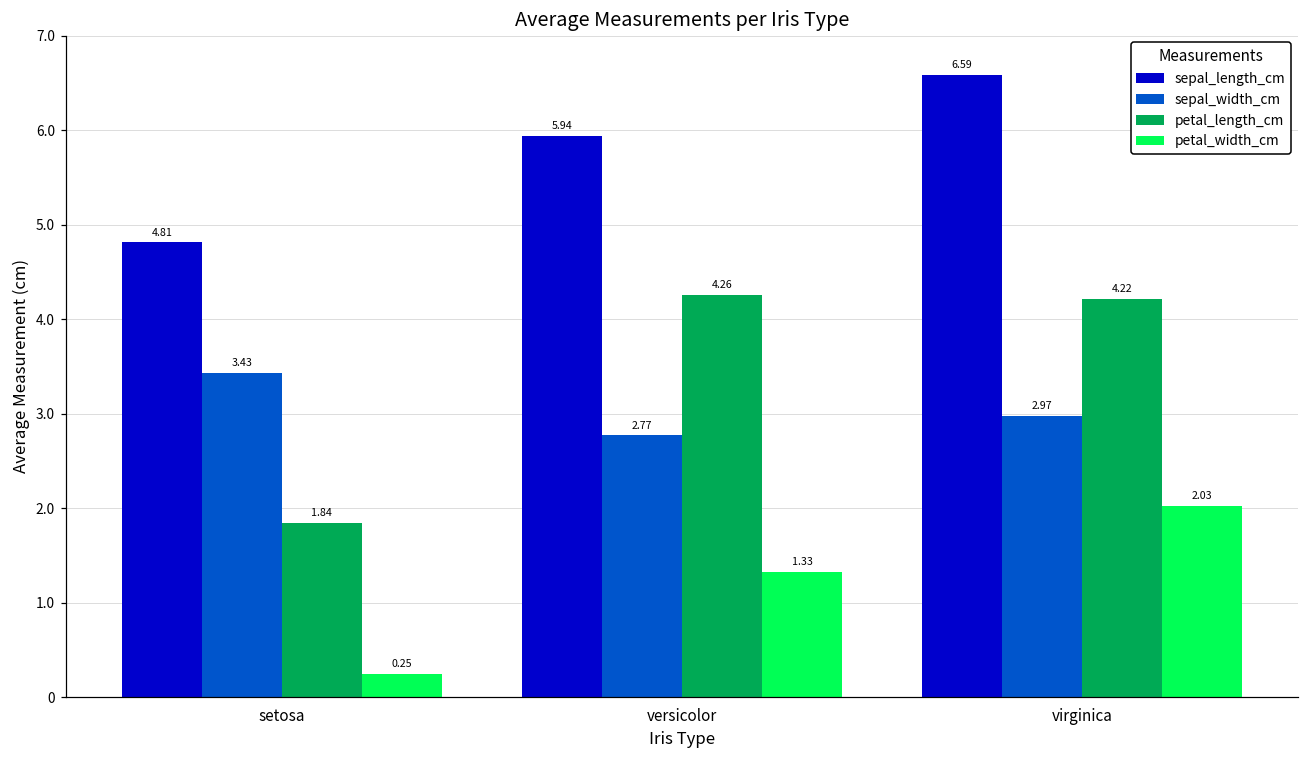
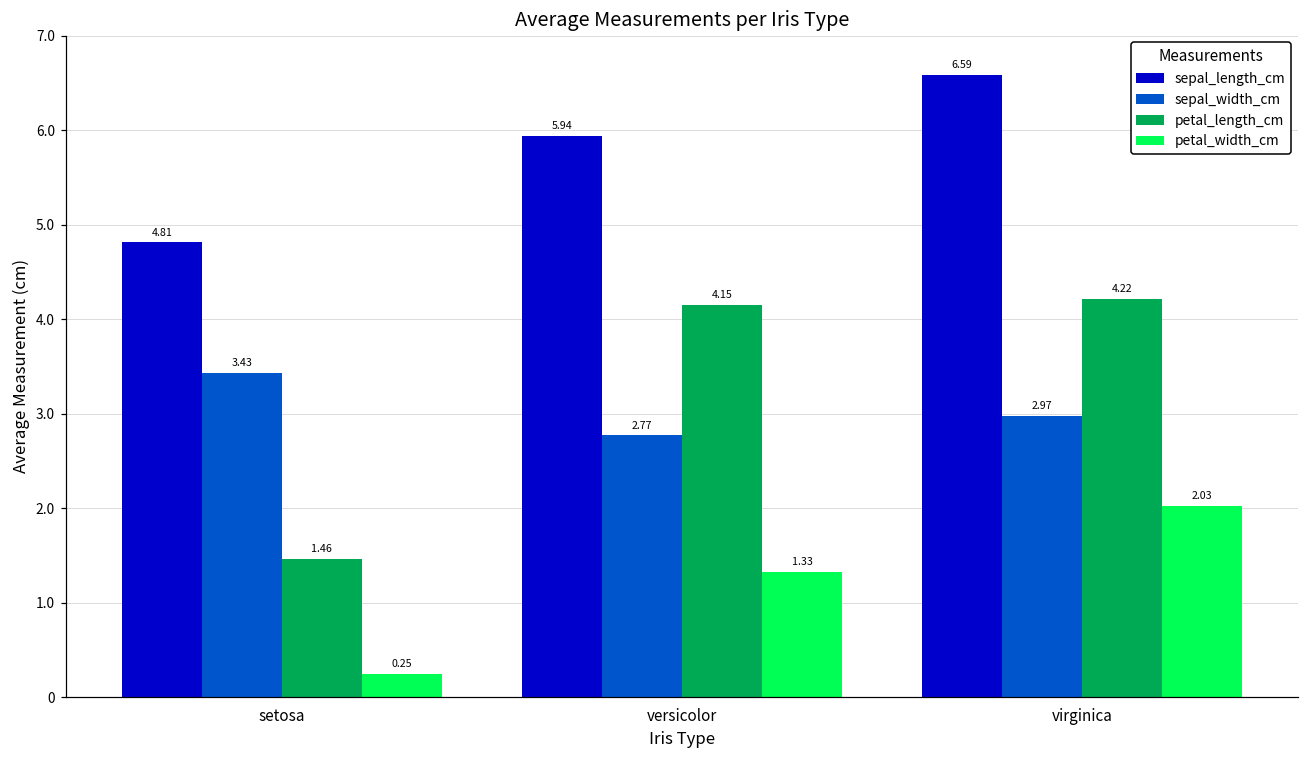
  {
    "sepal_length_cm": {
      "setosa": 4.81,
      "versicolor": 5.94,
      "virginica": 6.59
    },
    "sepal_width_cm": {
      "setosa": 3.43,
      "versicolor": 2.77,
      "virginica": 2.97
    },
    "petal_length_cm": {
-     "setosa": 1.84,
-     "versicolor": 4.26,
+     "setosa": 1.46,
+     "versicolor": 4.15,
      "virginica": 4.22
    },
    "petal_width_cm": {
      "setosa": 0.25,
      "versicolor": 1.33,
      "virginica": 2.03
    }
  }
